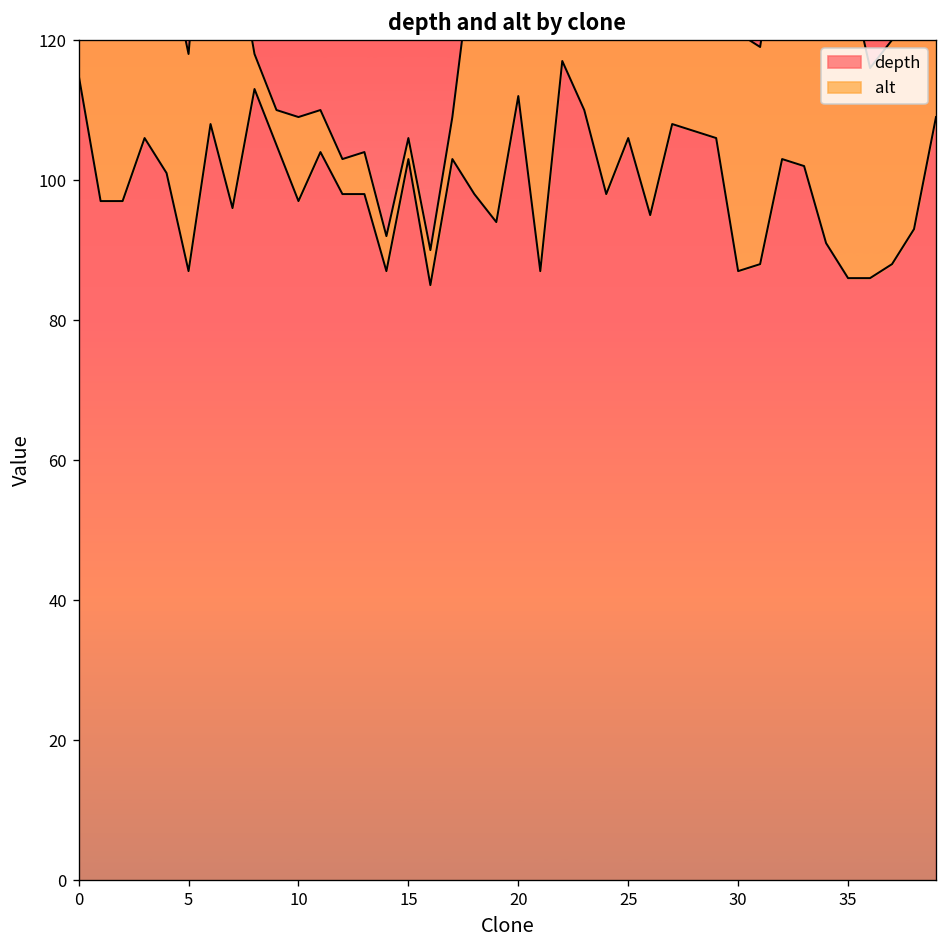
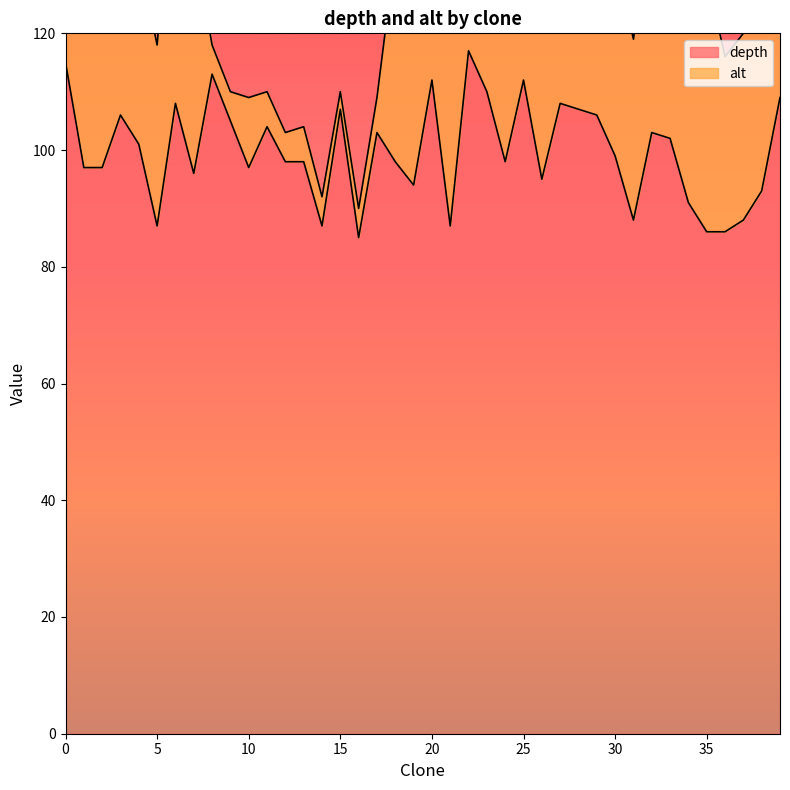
  {
    "depth": {
      "0": 115,
      "5": 87,
      "10": 97,
-     "15": 103,
+     "15": 107,
      "20": 112,
-     "25": 106,
-     "30": 87,
+     "25": 112,
+     "30": 99,
      "35": 86
    },
    "alt": {
      "5": 31,
      "10": 12,
      "15": 3
    }
  }
